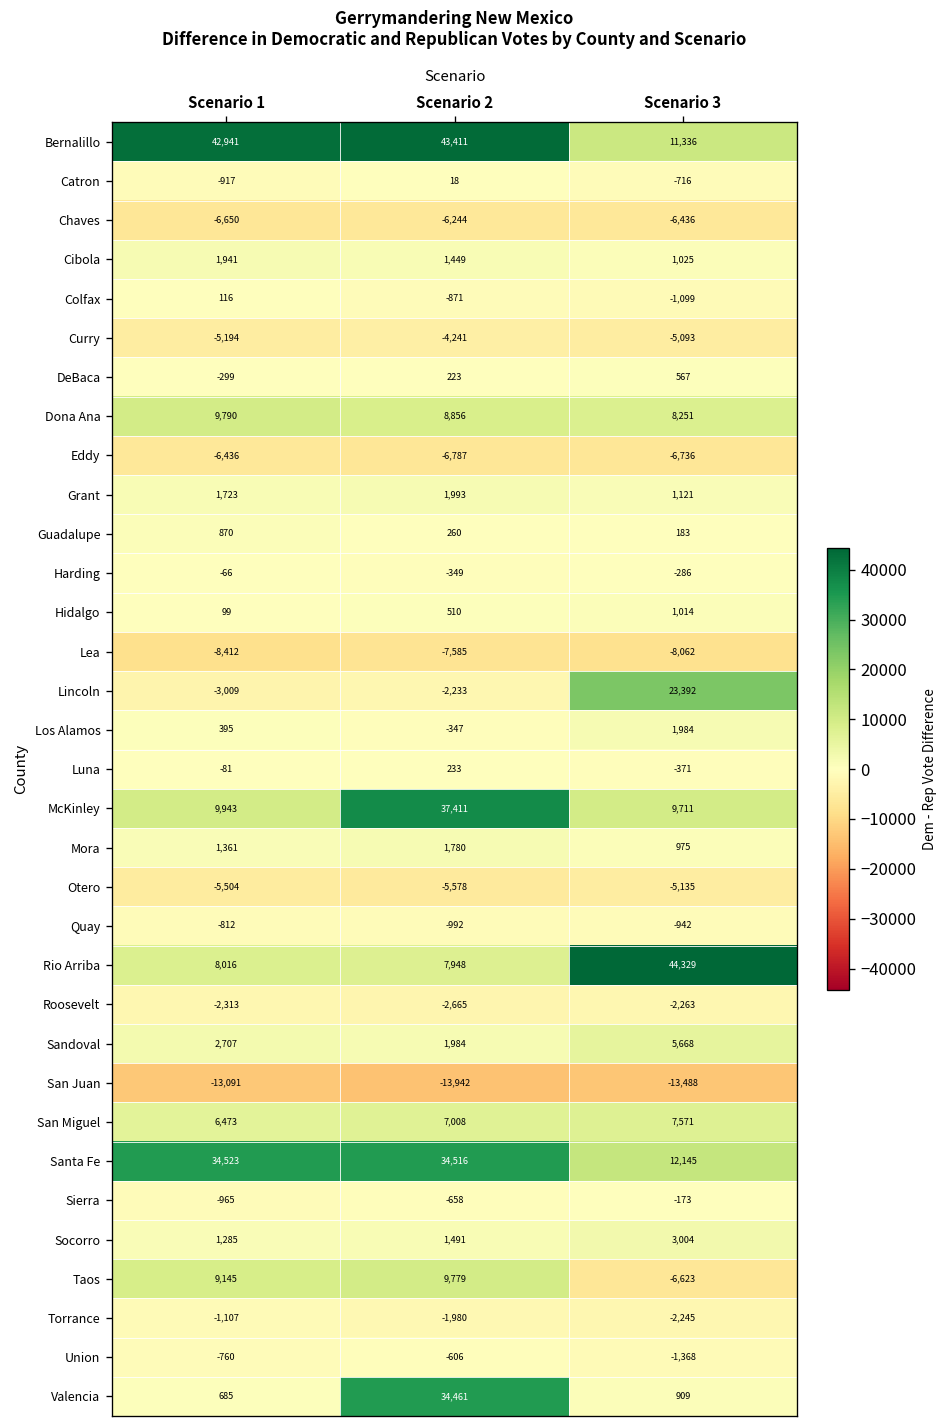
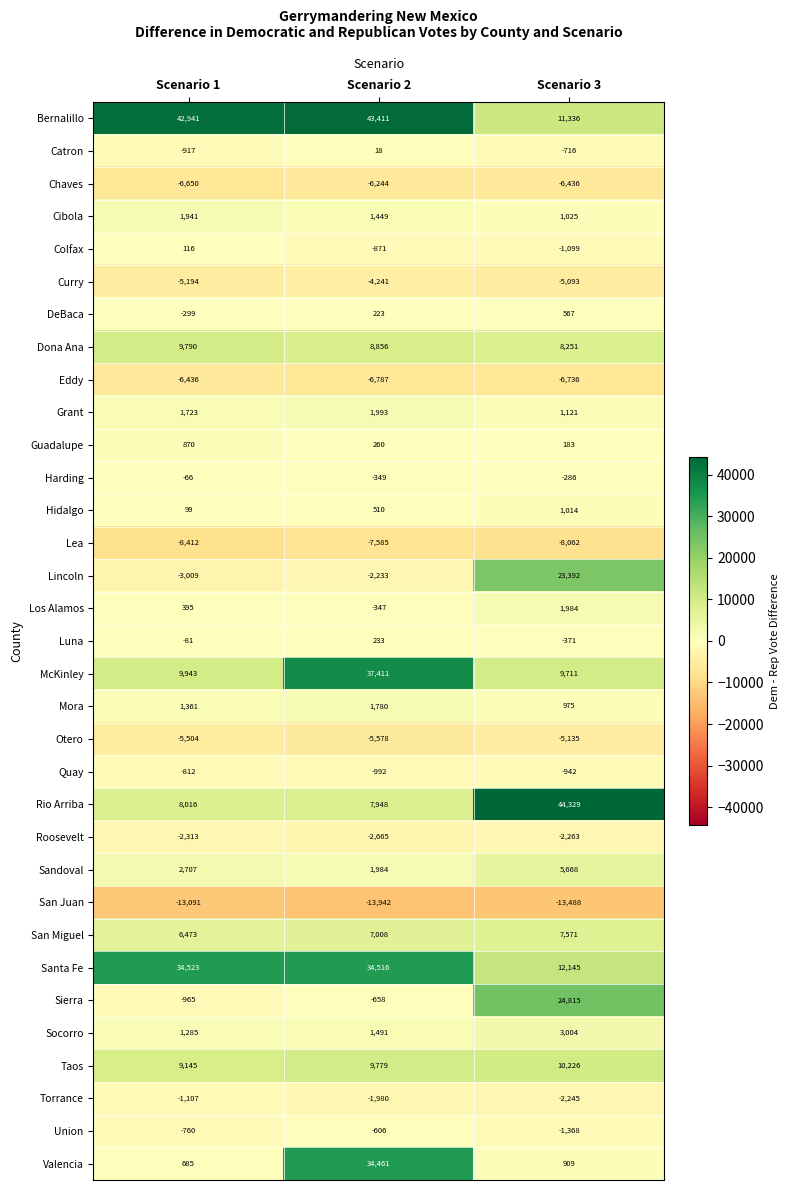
  {
    "Bernalillo": {
      "Scenario 1": "42,941",
      "Scenario 2": "43,411",
      "Scenario 3": "11,336"
    },
    "Catron": {
      "Scenario 1": "-917",
      "Scenario 2": "18",
      "Scenario 3": "-716"
    },
    "Chaves": {
      "Scenario 1": "-6,650",
      "Scenario 2": "-6,244",
      "Scenario 3": "-6,436"
    },
    "Cibola": {
      "Scenario 1": "1,941",
      "Scenario 2": "1,449",
      "Scenario 3": "1,025"
    },
    "Colfax": {
      "Scenario 1": "116",
      "Scenario 2": "-871",
      "Scenario 3": "-1,099"
    },
    "Curry": {
      "Scenario 1": "-5,194",
      "Scenario 2": "-4,241",
      "Scenario 3": "-5,093"
    },
    "DeBaca": {
      "Scenario 1": "-299",
      "Scenario 2": "223",
      "Scenario 3": "567"
    },
    "Dona Ana": {
      "Scenario 1": "9,790",
      "Scenario 2": "8,856",
      "Scenario 3": "8,251"
    },
    "Eddy": {
      "Scenario 1": "-6,436",
      "Scenario 2": "-6,787",
      "Scenario 3": "-6,736"
    },
    "Grant": {
      "Scenario 1": "1,723",
      "Scenario 2": "1,993",
      "Scenario 3": "1,121"
    },
    "Guadalupe": {
      "Scenario 1": "870",
      "Scenario 2": "260",
      "Scenario 3": "183"
    },
    "Harding": {
      "Scenario 1": "-66",
      "Scenario 2": "-349",
      "Scenario 3": "-286"
    },
    "Hidalgo": {
      "Scenario 1": "99",
      "Scenario 2": "510",
      "Scenario 3": "1,014"
    },
    "Lea": {
      "Scenario 1": "-8,412",
      "Scenario 2": "-7,585",
      "Scenario 3": "-8,062"
    },
    "Lincoln": {
      "Scenario 1": "-3,009",
      "Scenario 2": "-2,233",
      "Scenario 3": "23,392"
    },
    "Los Alamos": {
      "Scenario 1": "395",
      "Scenario 2": "-347",
      "Scenario 3": "1,984"
    },
    "Luna": {
      "Scenario 1": "-81",
      "Scenario 2": "233",
      "Scenario 3": "-371"
    },
    "McKinley": {
      "Scenario 1": "9,943",
      "Scenario 2": "37,411",
      "Scenario 3": "9,711"
    },
    "Mora": {
      "Scenario 1": "1,361",
      "Scenario 2": "1,780",
      "Scenario 3": "975"
    },
    "Otero": {
      "Scenario 1": "-5,504",
      "Scenario 2": "-5,578",
      "Scenario 3": "-5,135"
    },
    "Quay": {
      "Scenario 1": "-812",
      "Scenario 2": "-992",
      "Scenario 3": "-942"
    },
    "Rio Arriba": {
      "Scenario 1": "8,016",
      "Scenario 2": "7,948",
      "Scenario 3": "44,329"
    },
    "Roosevelt": {
      "Scenario 1": "-2,313",
      "Scenario 2": "-2,665",
      "Scenario 3": "-2,263"
    },
    "Sandoval": {
      "Scenario 1": "2,707",
      "Scenario 2": "1,984",
      "Scenario 3": "5,668"
    },
    "San Juan": {
      "Scenario 1": "-13,091",
      "Scenario 2": "-13,942",
      "Scenario 3": "-13,488"
    },
    "San Miguel": {
      "Scenario 1": "6,473",
      "Scenario 2": "7,008",
      "Scenario 3": "7,571"
    },
    "Santa Fe": {
      "Scenario 1": "34,523",
      "Scenario 2": "34,516",
      "Scenario 3": "12,145"
    },
    "Sierra": {
      "Scenario 1": "-965",
      "Scenario 2": "-658",
-     "Scenario 3": "-173"
+     "Scenario 3": "24,815"
    },
    "Socorro": {
      "Scenario 1": "1,285",
      "Scenario 2": "1,491",
      "Scenario 3": "3,004"
    },
    "Taos": {
      "Scenario 1": "9,145",
      "Scenario 2": "9,779",
-     "Scenario 3": "-6,623"
+     "Scenario 3": "10,226"
    },
    "Torrance": {
      "Scenario 1": "-1,107",
      "Scenario 2": "-1,980",
      "Scenario 3": "-2,245"
    },
    "Union": {
      "Scenario 1": "-760",
      "Scenario 2": "-606",
      "Scenario 3": "-1,368"
    },
    "Valencia": {
      "Scenario 1": "685",
      "Scenario 2": "34,461",
      "Scenario 3": "909"
    }
  }
